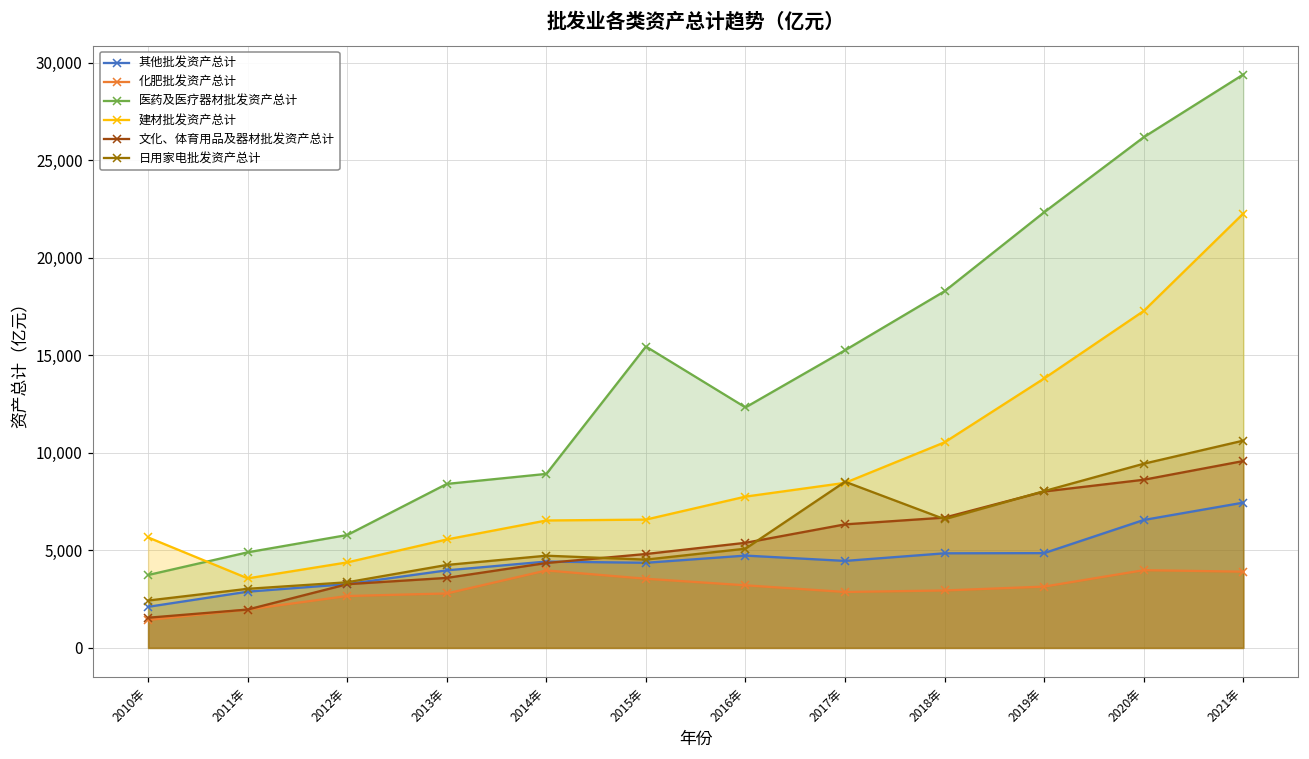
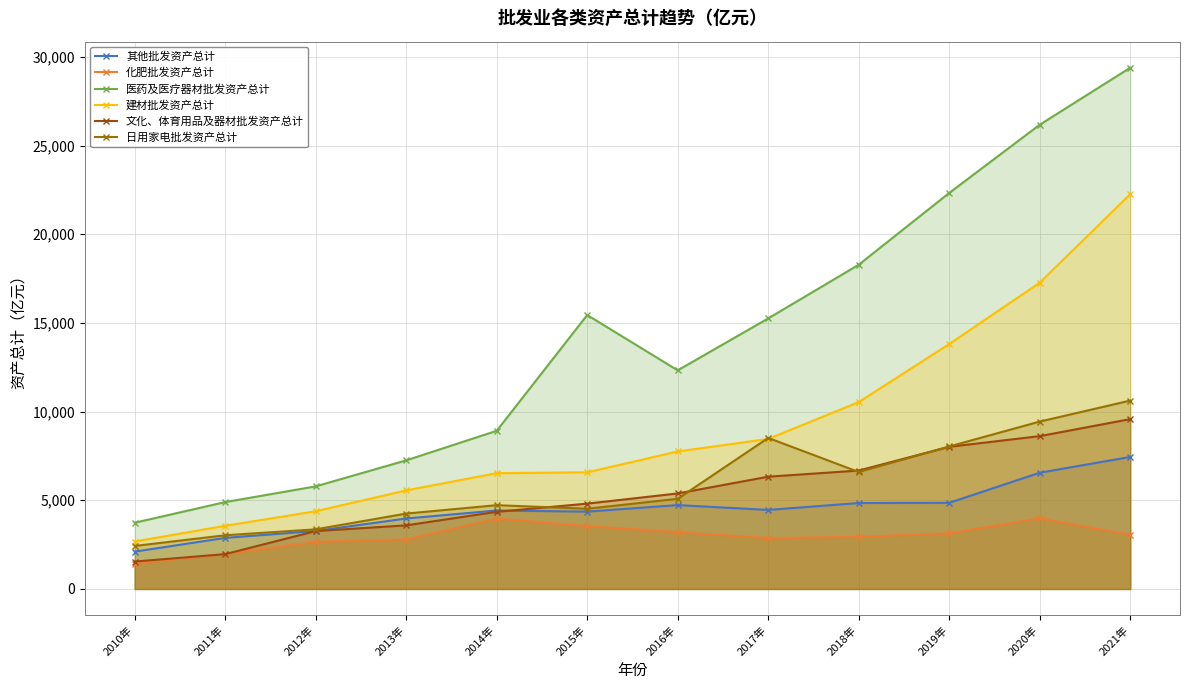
  {
    "其他批发资产总计": {
      "2010年": "2,100",
      "2011年": "2,900",
      "2013年": "4,000",
      "2015年": "4,400",
      "2016年": "4,700",
      "2017年": "4,500",
      "2018年": "4,800",
      "2019年": "4,900",
      "2020年": "6,600",
      "2021年": "7,400"
    },
    "化肥批发资产总计": {
      "2012年": "2,700",
      "2013年": "2,800",
      "2014年": "4,000",
      "2015年": "3,500",
      "2016年": "3,200",
      "2017年": "2,900",
      "2018年": "2,900",
      "2019年": "3,100",
      "2020年": "4,000",
-     "2021年": "3,900"
+     "2021年": "3,000"
    },
    "医药及医疗器材批发资产总计": {
      "2010年": "3,700",
      "2011年": "4,900",
      "2012年": "5,800",
-     "2013年": "8,400",
+     "2013年": "7,300",
      "2014年": "8,900",
      "2015年": "15,400",
      "2016年": "12,300",
      "2017年": "15,300",
      "2018年": "18,300",
      "2019年": "22,300",
      "2020年": "26,200",
      "2021年": "29,400"
    },
    "建材批发资产总计": {
-     "2010年": "5,700",
+     "2010年": "2,700",
      "2011年": "3,600",
      "2012年": "4,400",
      "2013年": "5,600",
      "2014年": "6,500",
      "2015年": "6,600",
      "2016年": "7,800",
      "2018年": "10,500",
      "2019年": "13,800",
      "2020年": "17,300",
      "2021年": "22,300"
    }
  }
